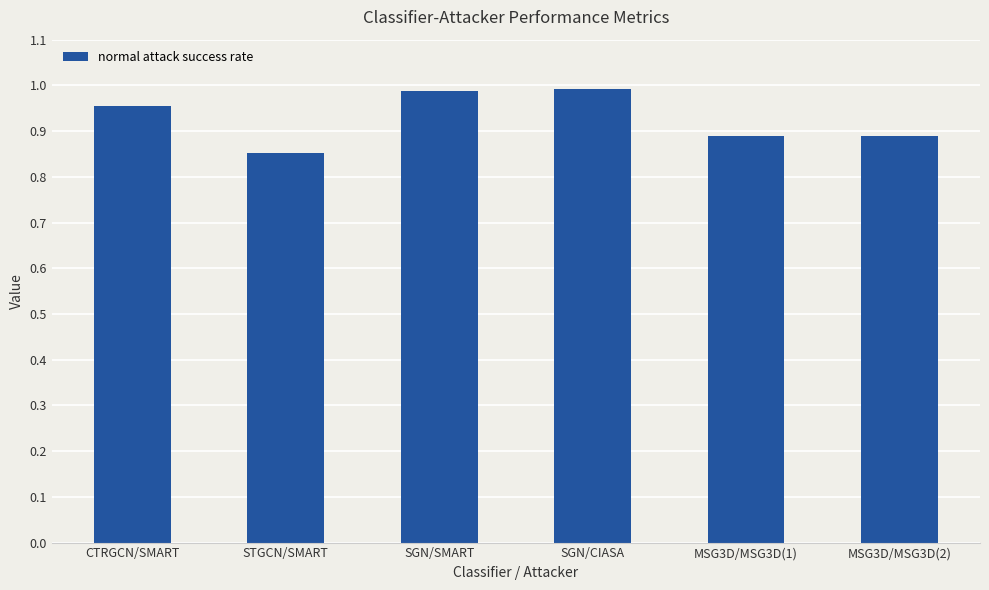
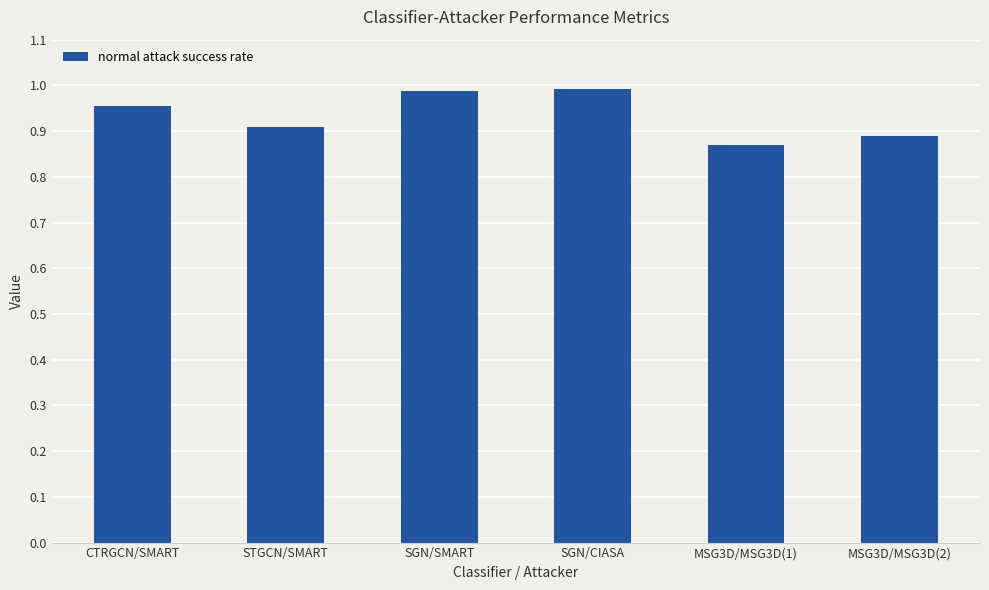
  {
    "CTRGCN/SMART": 0.96,
-   "STGCN/SMART": 0.85,
+   "STGCN/SMART": 0.91,
    "SGN/SMART": 0.99,
    "SGN/CIASA": 0.99,
-   "MSG3D/MSG3D(1)": 0.89,
+   "MSG3D/MSG3D(1)": 0.87,
    "MSG3D/MSG3D(2)": 0.89
  }
